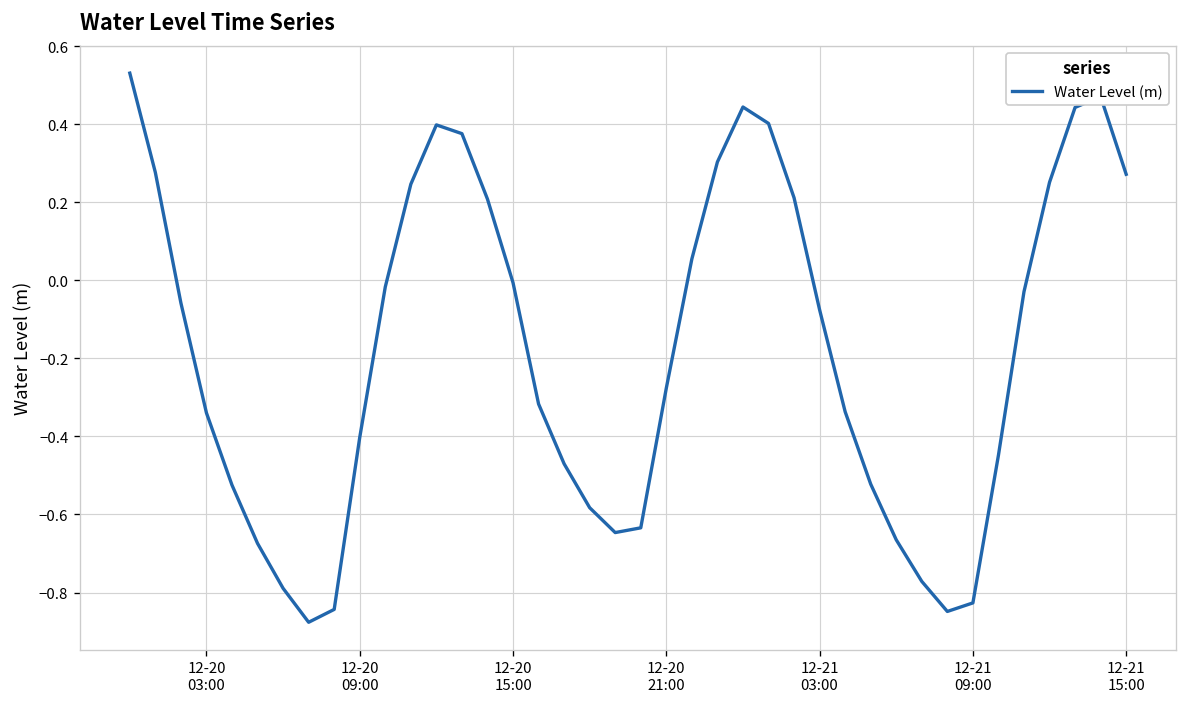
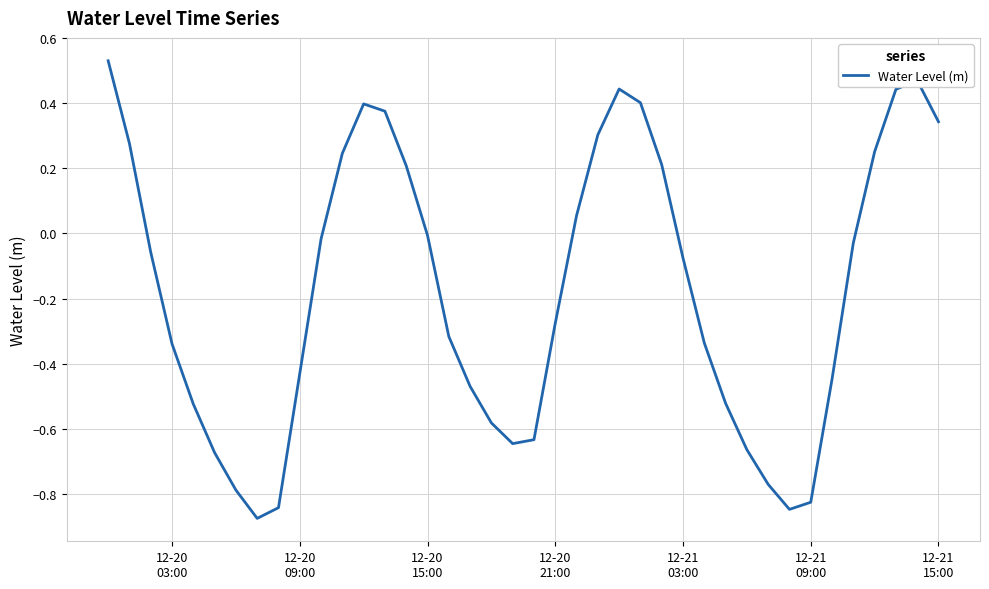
  {
    "12-20 03:00": -0.34,
-   "12-20 09:00": -0.40,
+   "12-20 09:00": -0.43,
    "12-20 15:00": -0.01,
    "12-20 21:00": -0.28,
    "12-21 03:00": -0.08,
    "12-21 09:00": -0.83,
-   "12-21 15:00": 0.27
+   "12-21 15:00": 0.34
  }
